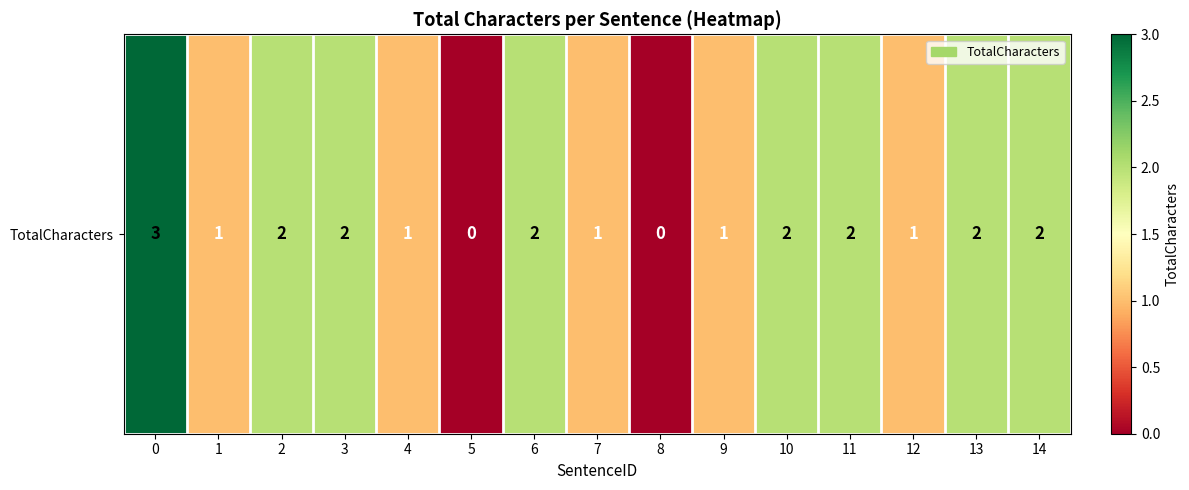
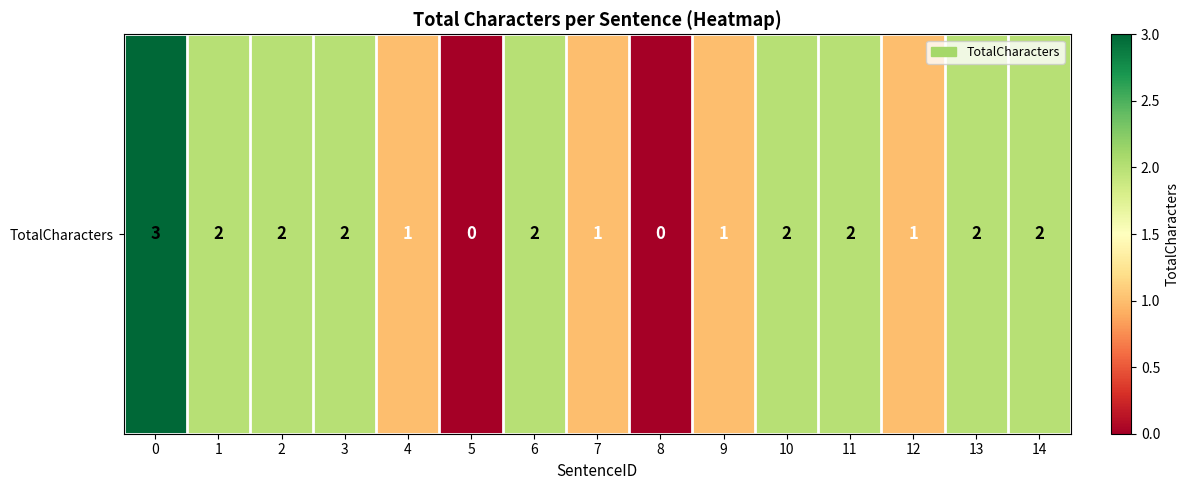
  {
    "TotalCharacters": {
      "0": 3,
-     "1": 1,
+     "1": 2,
      "2": 2,
      "3": 2,
      "4": 1,
      "5": 0,
      "6": 2,
      "7": 1,
      "8": 0,
      "9": 1,
      "10": 2,
      "11": 2,
      "12": 1,
      "13": 2,
      "14": 2
    }
  }
